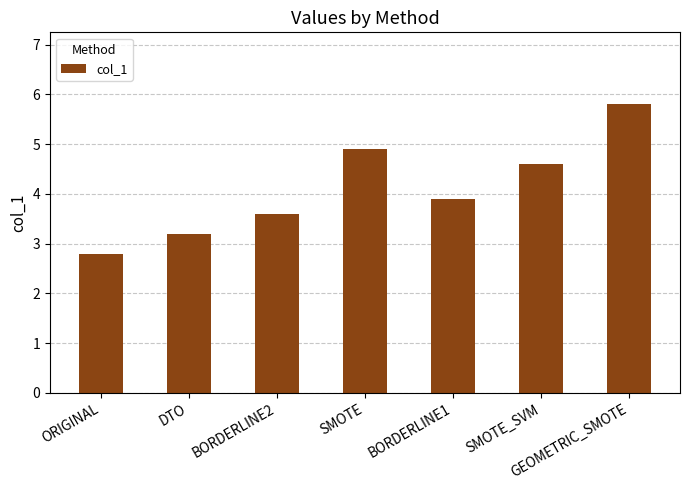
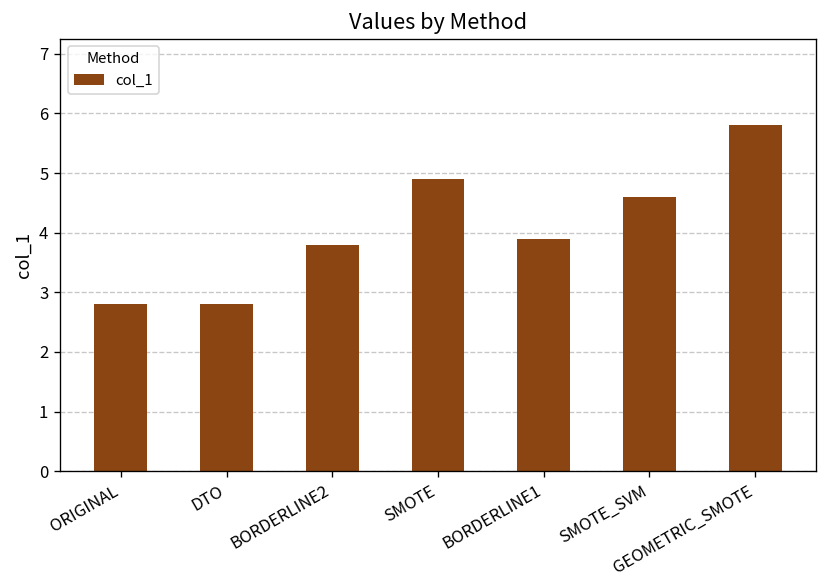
  {
    "ORIGINAL": 2.8,
-   "DTO": 3.2,
-   "BORDERLINE2": 3.6,
+   "DTO": 2.8,
+   "BORDERLINE2": 3.8,
    "SMOTE": 4.9,
    "BORDERLINE1": 3.9,
    "SMOTE_SVM": 4.6,
    "GEOMETRIC_SMOTE": 5.8
  }
